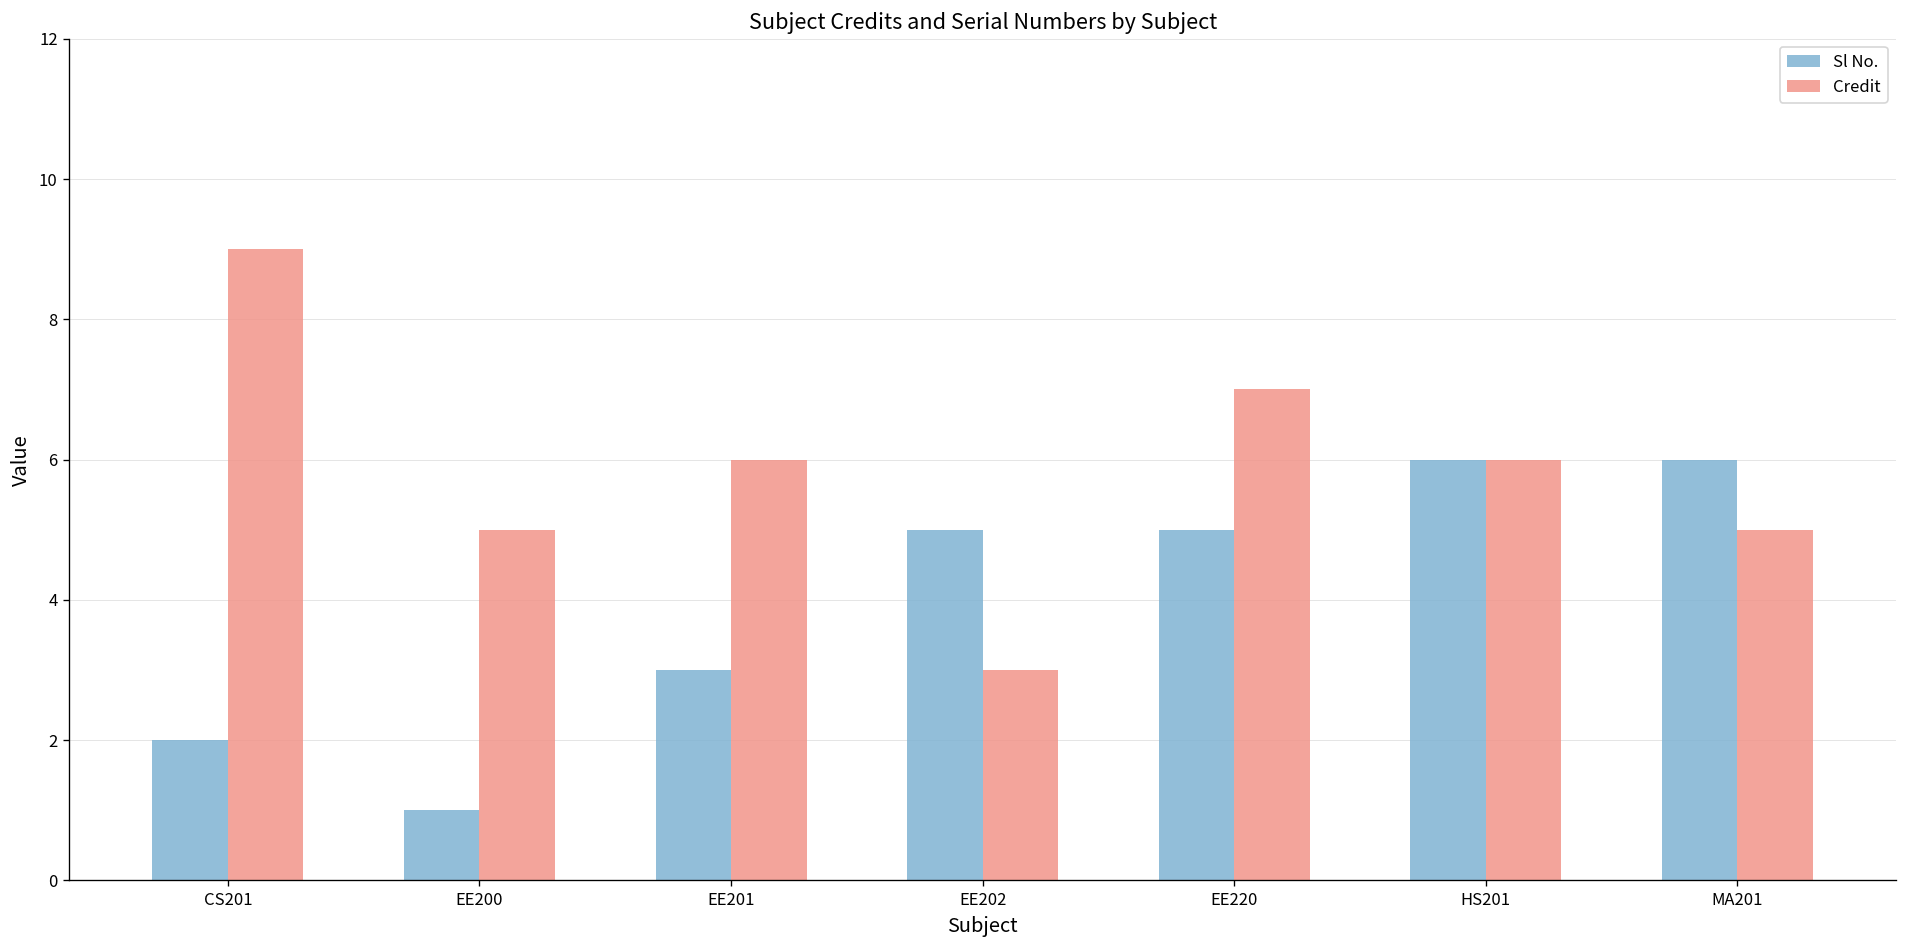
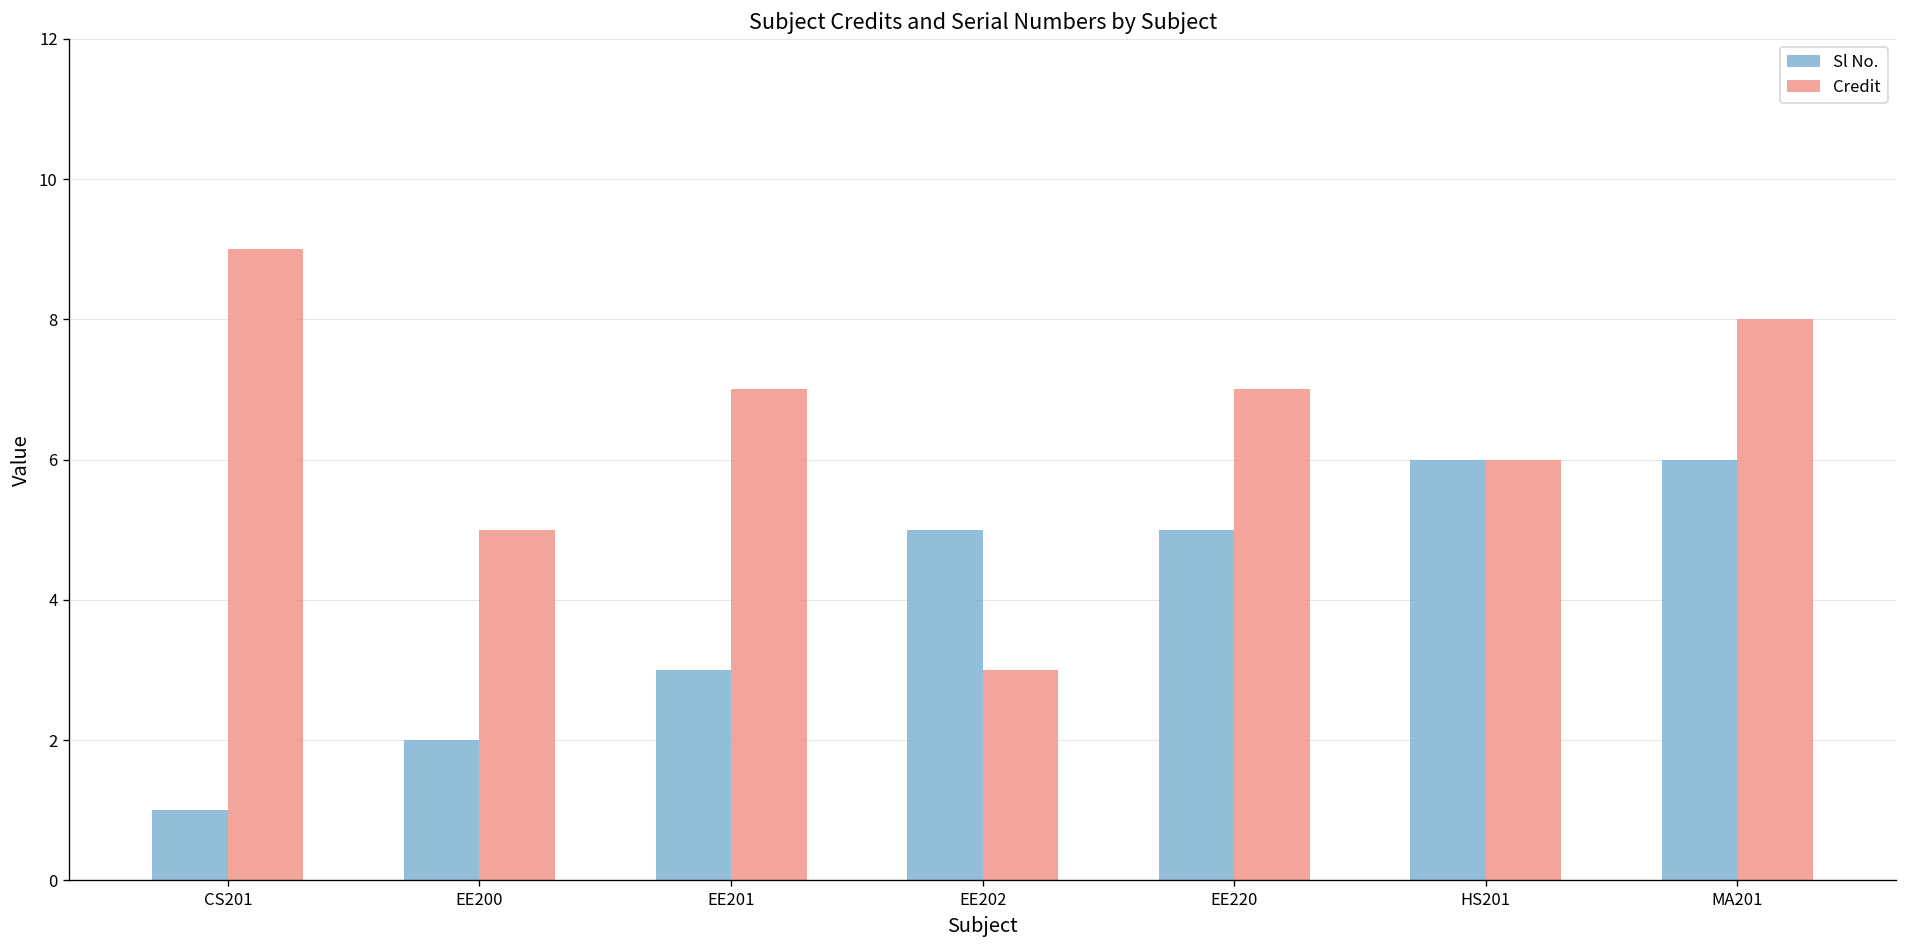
  {
    "Sl No.": {
-     "CS201": 2,
-     "EE200": 1,
+     "CS201": 1,
+     "EE200": 2,
      "EE201": 3,
      "EE202": 5,
      "EE220": 5,
      "HS201": 6,
      "MA201": 6
    },
    "Credit": {
      "CS201": 9,
      "EE200": 5,
-     "EE201": 6,
+     "EE201": 7,
      "EE202": 3,
      "EE220": 7,
      "HS201": 6,
-     "MA201": 5
+     "MA201": 8
    }
  }
